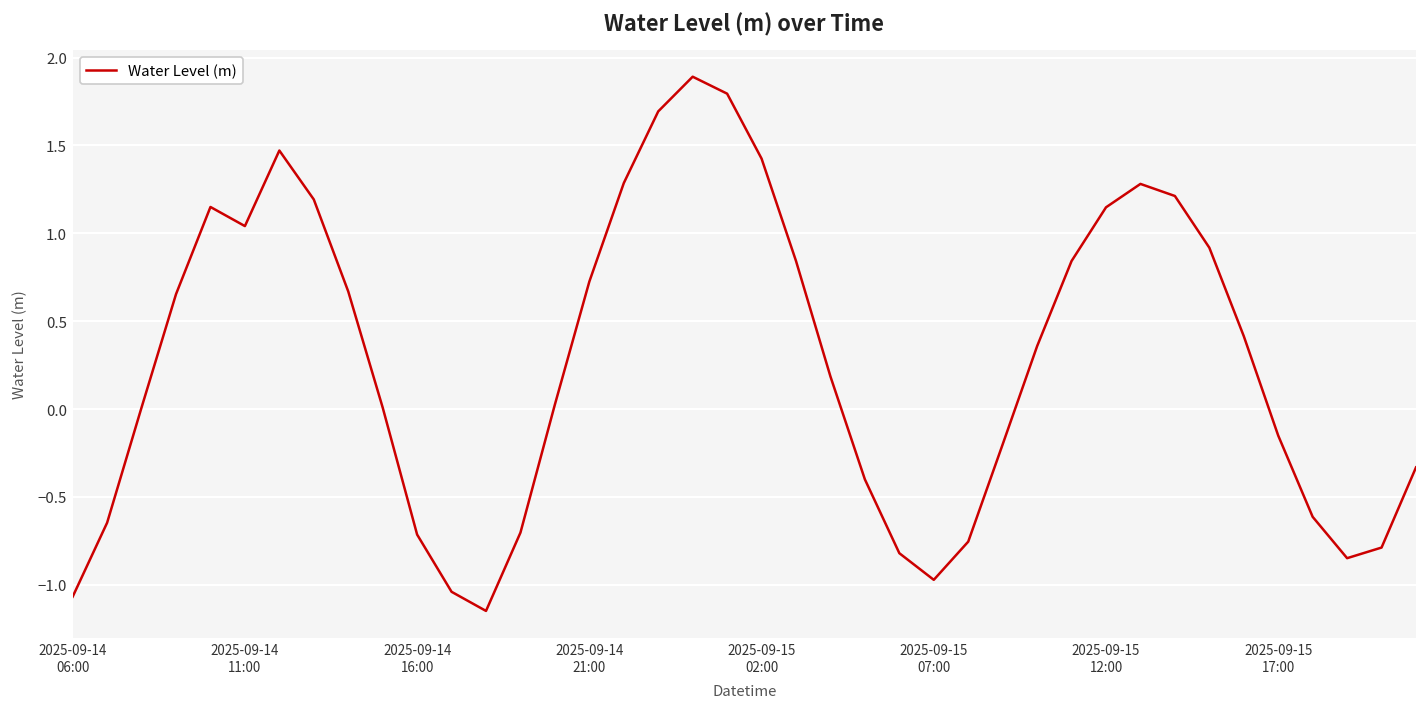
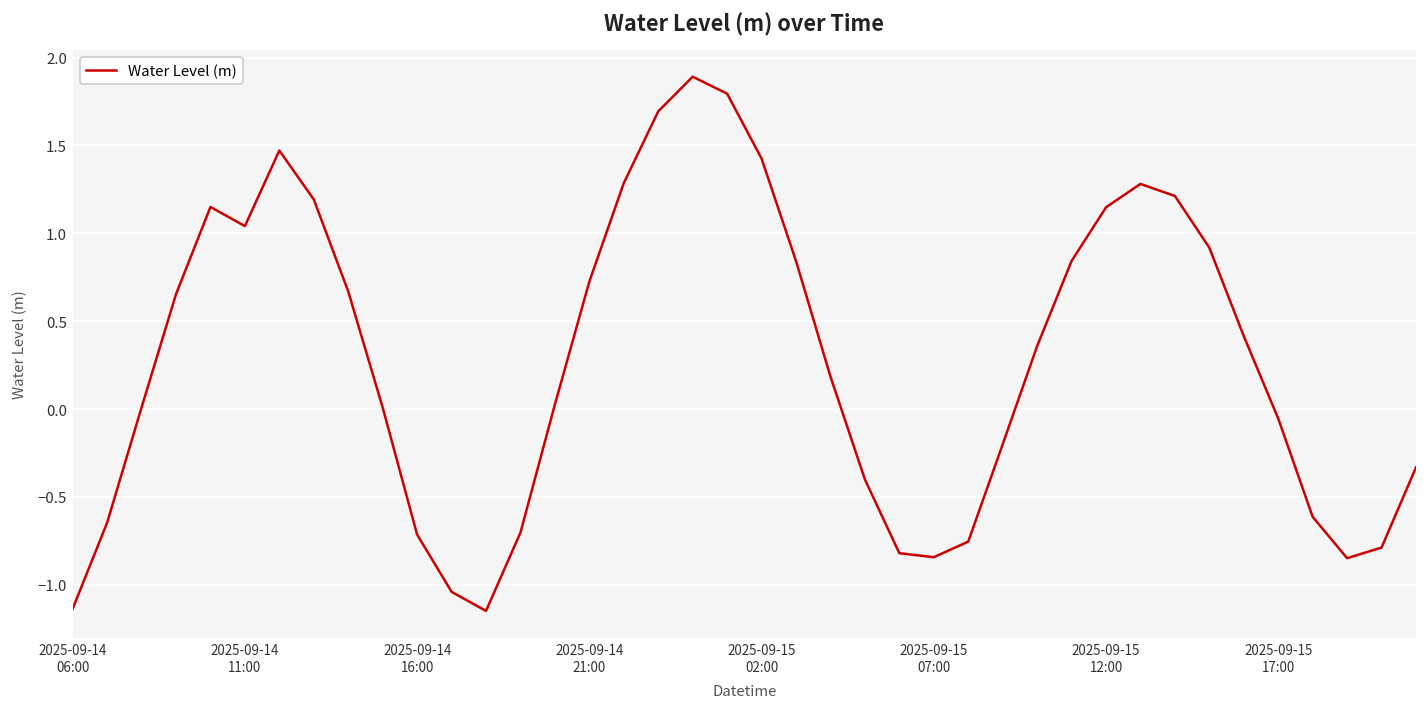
  {
-   "2025-09-14 06:00": -1.07,
+   "2025-09-14 06:00": -1.14,
    "2025-09-14 11:00": 1.04,
    "2025-09-14 16:00": -0.71,
    "2025-09-14 21:00": 0.73,
    "2025-09-15 02:00": 1.43,
-   "2025-09-15 07:00": -0.97,
+   "2025-09-15 07:00": -0.84,
    "2025-09-15 12:00": 1.15,
-   "2025-09-15 17:00": -0.15
+   "2025-09-15 17:00": -0.05
  }
